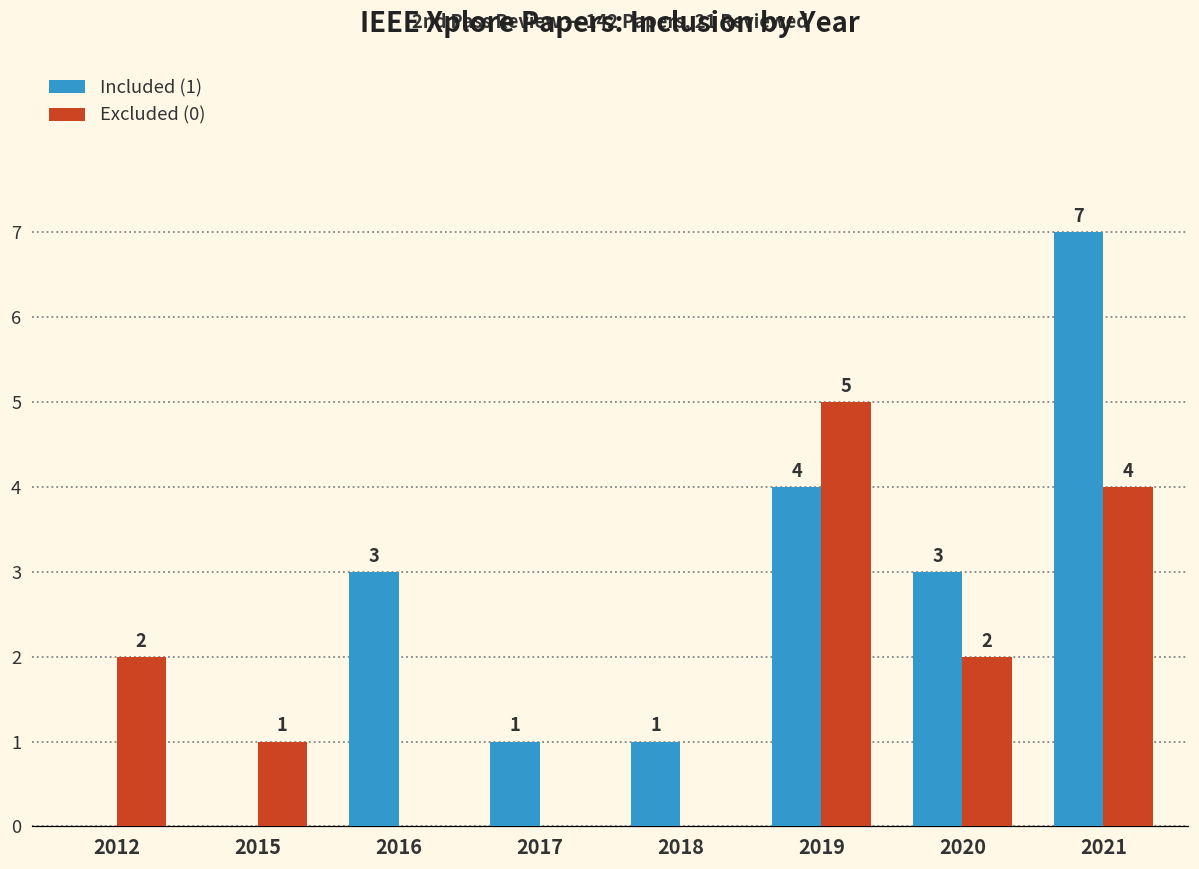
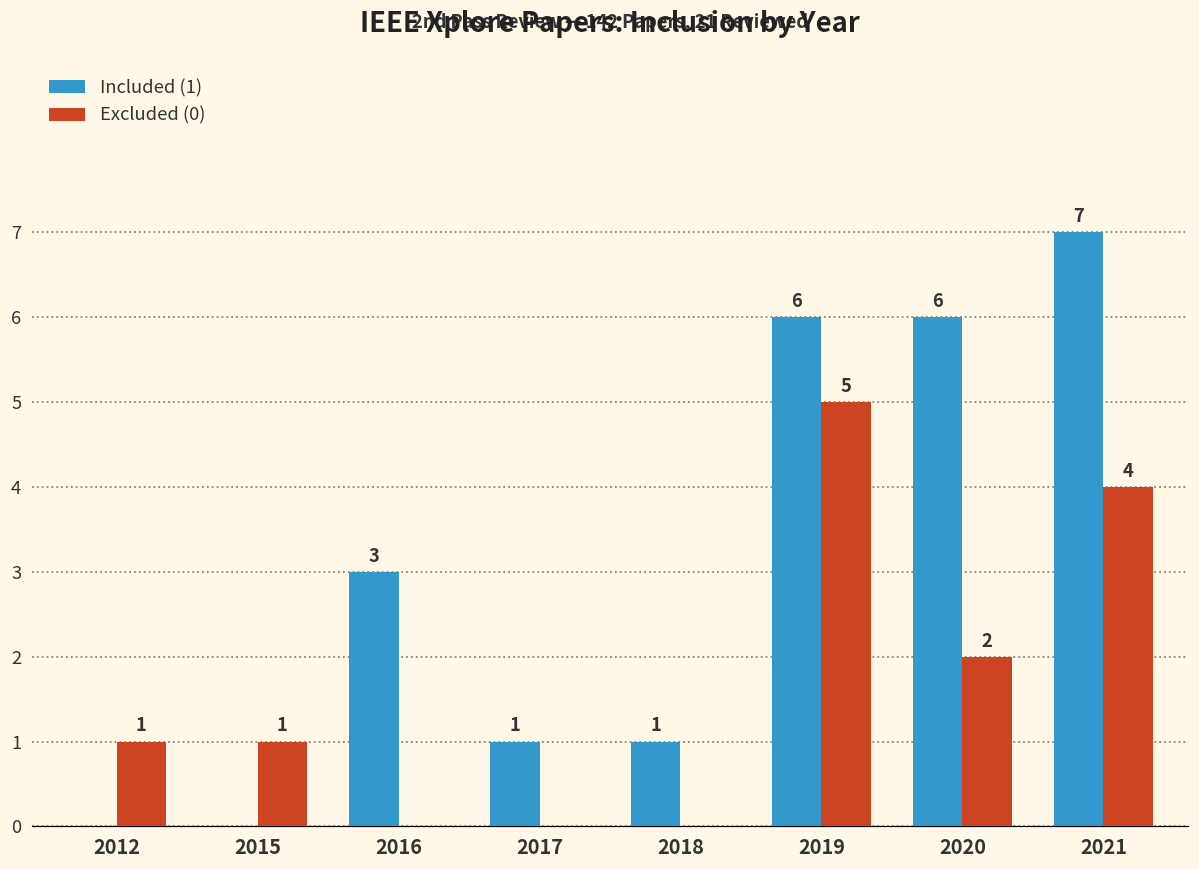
  {
    "Included (1)": {
      "2016": 3,
      "2017": 1,
      "2018": 1,
-     "2019": 4,
-     "2020": 3,
+     "2019": 6,
+     "2020": 6,
      "2021": 7
    },
    "Excluded (0)": {
-     "2012": 2,
+     "2012": 1,
      "2015": 1,
      "2019": 5,
      "2020": 2,
      "2021": 4
    }
  }
